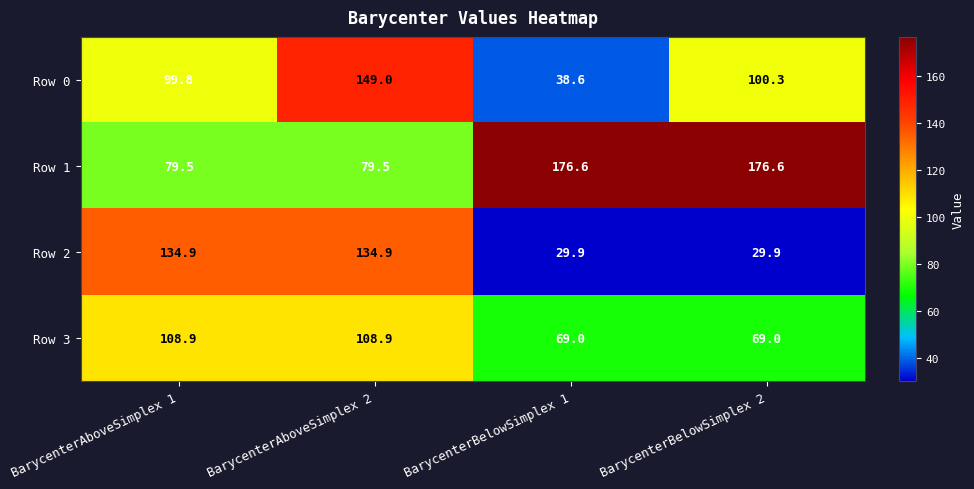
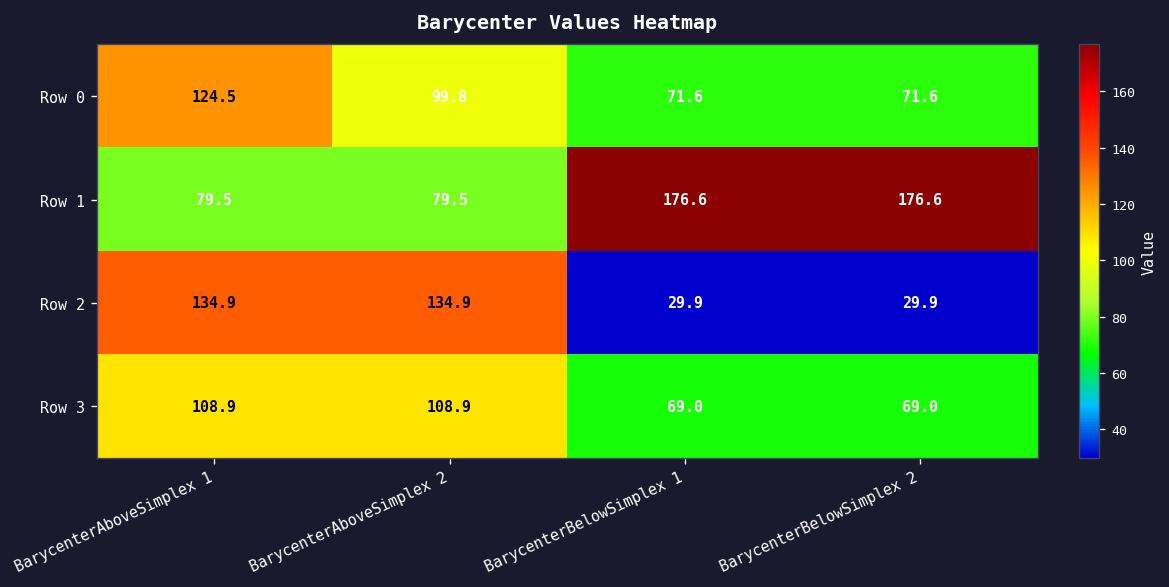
  {
    "Row 0": {
-     "BarycenterAboveSimplex 1": 99.8,
-     "BarycenterAboveSimplex 2": 149.0,
-     "BarycenterBelowSimplex 1": 38.6,
-     "BarycenterBelowSimplex 2": 100.3
+     "BarycenterAboveSimplex 1": 124.5,
+     "BarycenterAboveSimplex 2": 99.8,
+     "BarycenterBelowSimplex 1": 71.6,
+     "BarycenterBelowSimplex 2": 71.6
    },
    "Row 1": {
      "BarycenterAboveSimplex 1": 79.5,
      "BarycenterAboveSimplex 2": 79.5,
      "BarycenterBelowSimplex 1": 176.6,
      "BarycenterBelowSimplex 2": 176.6
    },
    "Row 2": {
      "BarycenterAboveSimplex 1": 134.9,
      "BarycenterAboveSimplex 2": 134.9,
      "BarycenterBelowSimplex 1": 29.9,
      "BarycenterBelowSimplex 2": 29.9
    },
    "Row 3": {
      "BarycenterAboveSimplex 1": 108.9,
      "BarycenterAboveSimplex 2": 108.9,
      "BarycenterBelowSimplex 1": 69.0,
      "BarycenterBelowSimplex 2": 69.0
    }
  }
